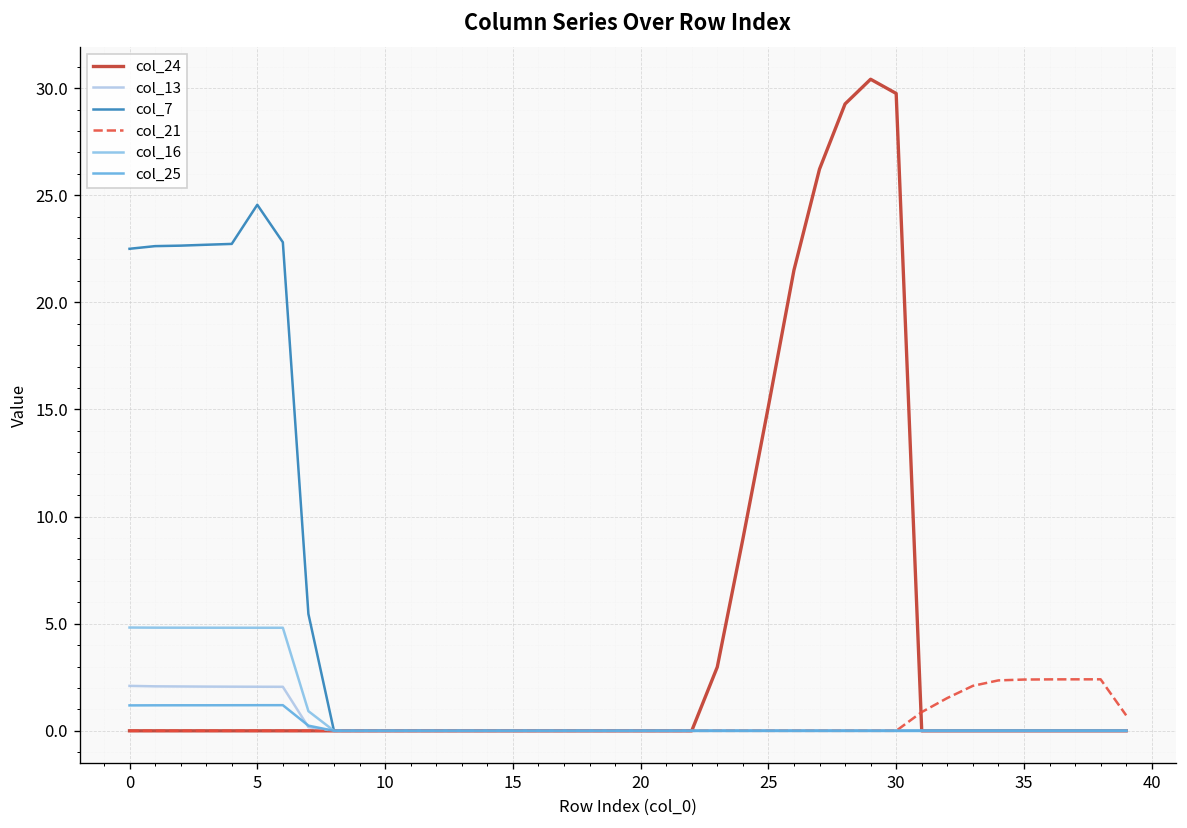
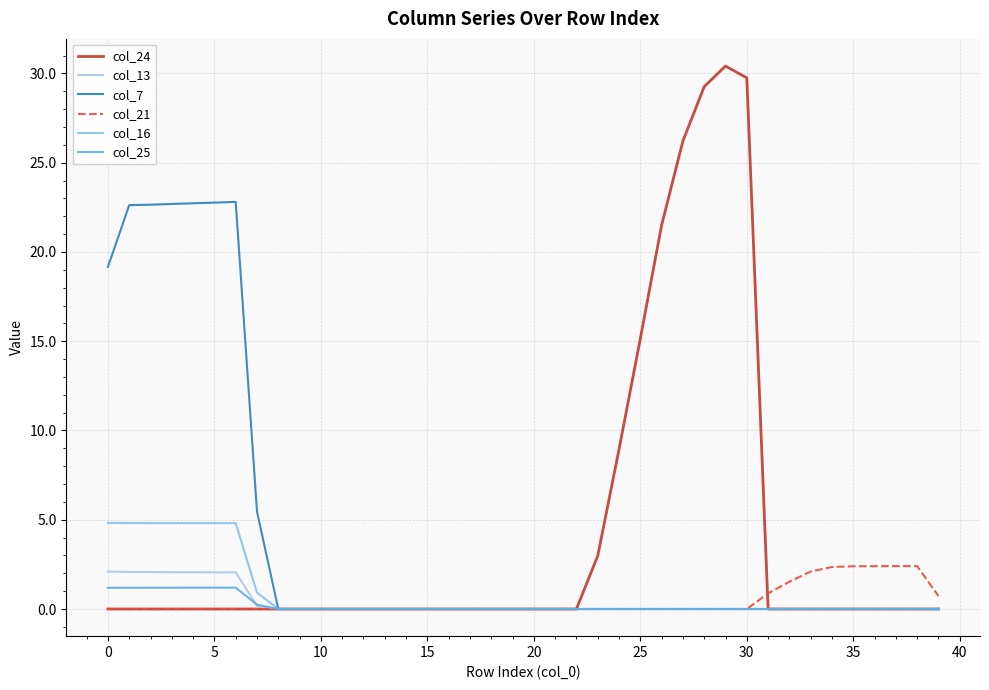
  {
    "col_7": {
-     "0": 22.5,
-     "5": 24.6
+     "0": 19.2,
+     "5": 22.8
    }
  }
